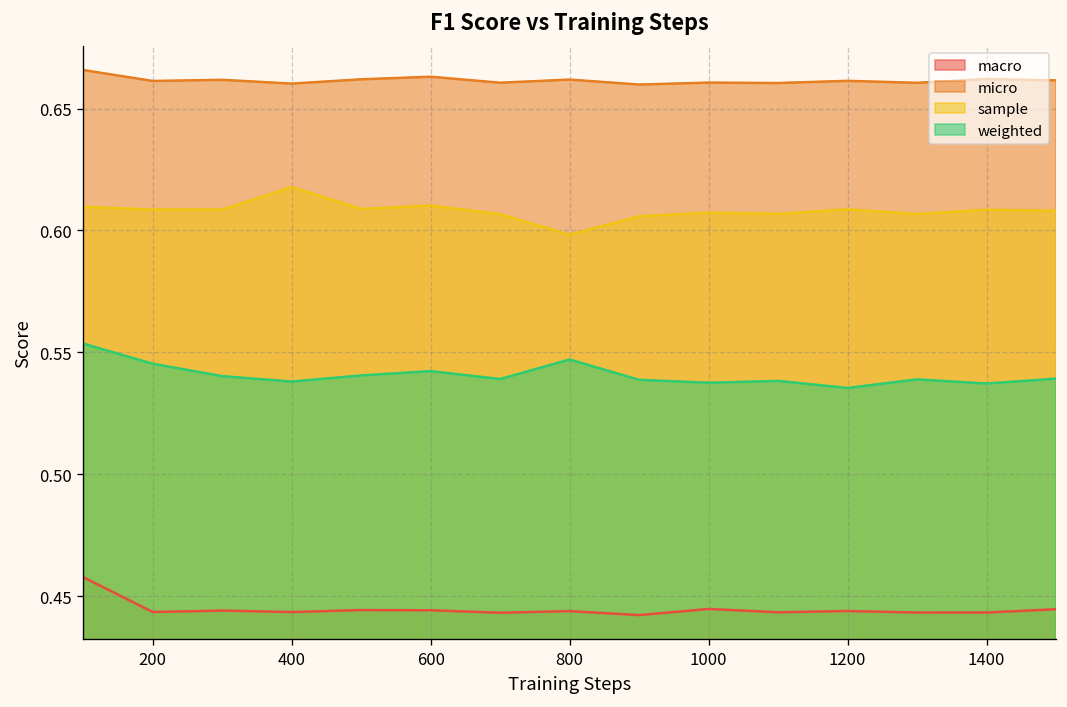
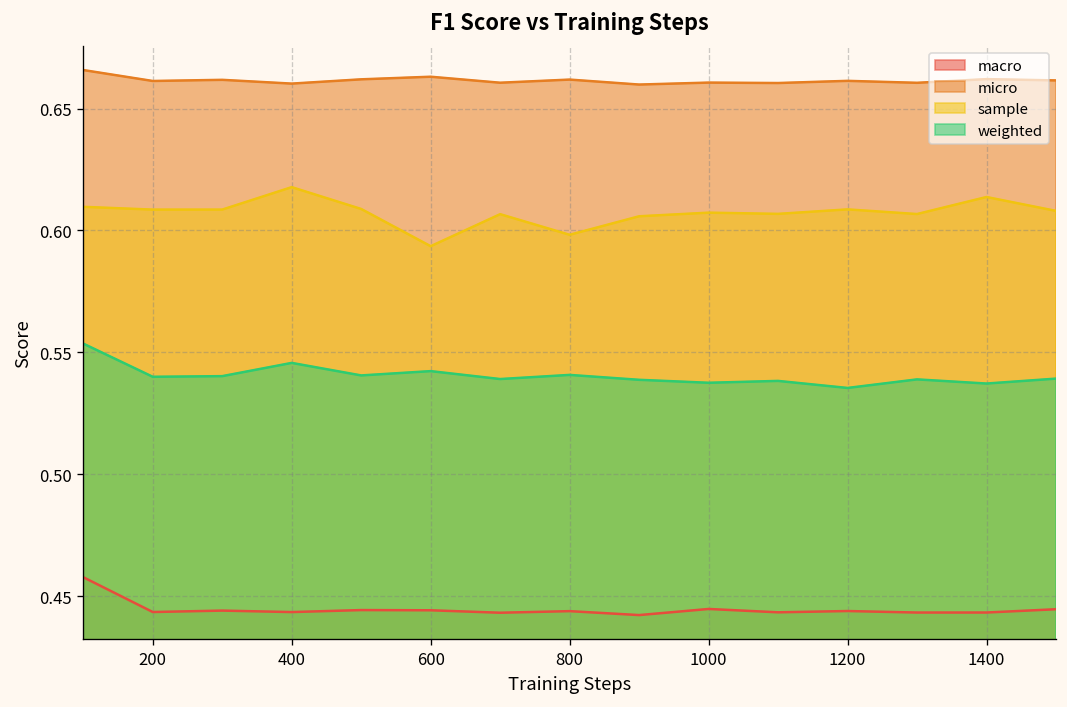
  {
    "sample": {
      "200": 0.609,
      "400": 0.618,
-     "600": 0.610,
+     "600": 0.594,
      "800": 0.598,
      "1000": 0.607,
      "1200": 0.609,
-     "1400": 0.608
+     "1400": 0.614
    },
    "weighted": {
-     "200": 0.545,
-     "400": 0.538,
+     "200": 0.540,
+     "400": 0.546,
      "600": 0.542,
-     "800": 0.547,
+     "800": 0.541,
      "1000": 0.538,
      "1200": 0.535,
      "1400": 0.537
    }
  }
